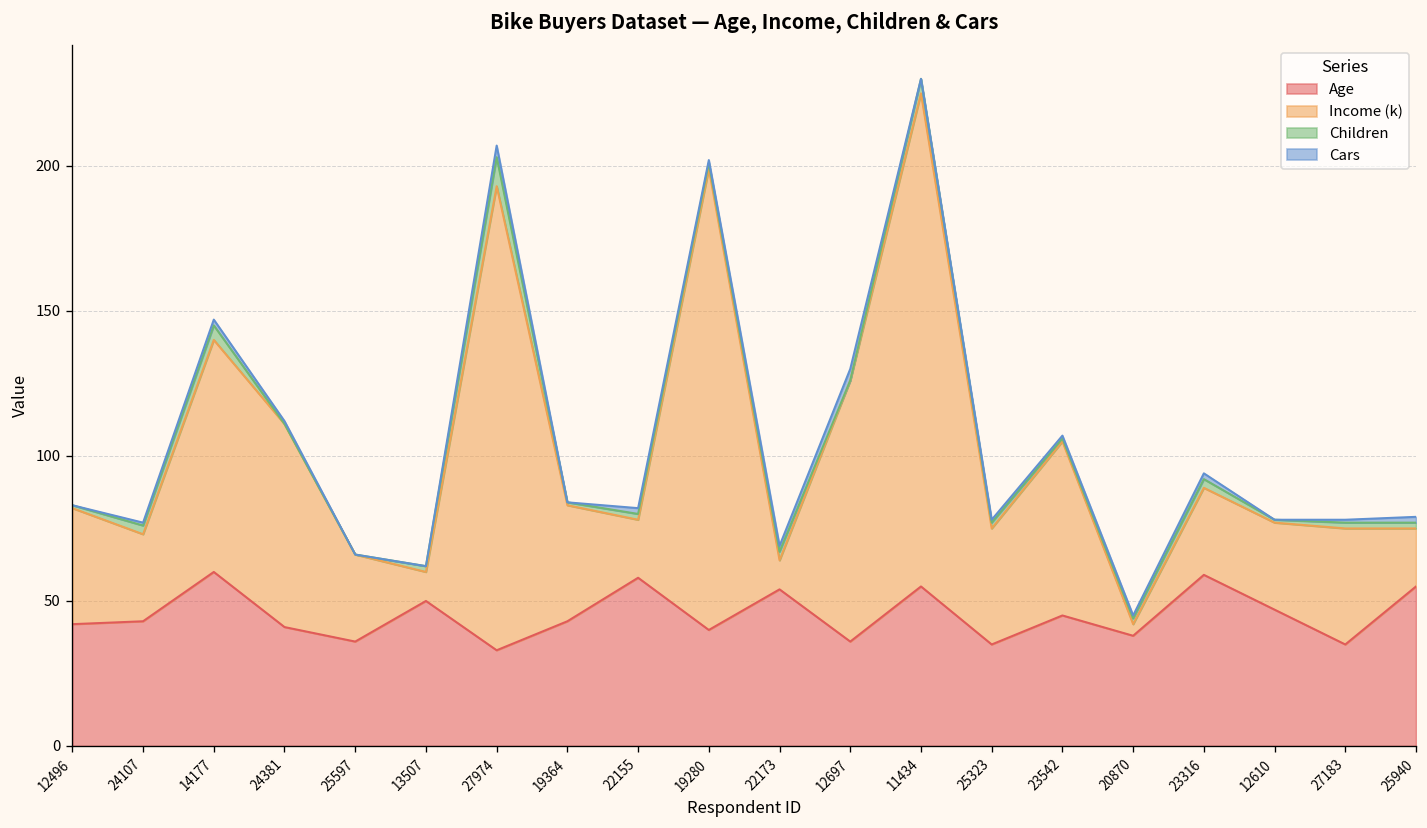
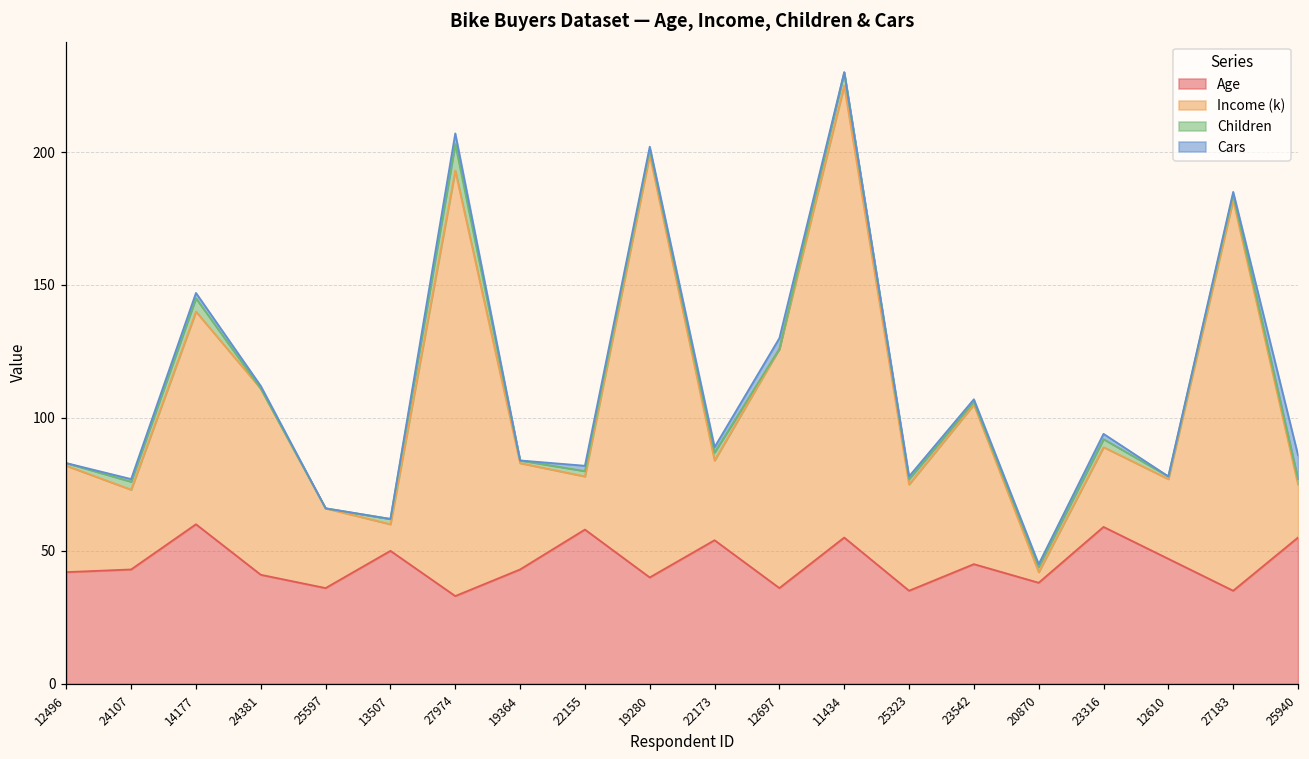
  {
    "Age": {
      "12496": 42,
      "24107": 43,
      "14177": 60,
      "24381": 41,
      "25597": 36,
      "13507": 50,
      "27974": 33,
      "19364": 43,
      "22155": 58,
      "19280": 40,
      "22173": 54,
      "12697": 36,
      "11434": 55,
      "25323": 35,
      "23542": 45,
      "20870": 38,
      "23316": 59,
      "12610": 47,
      "27183": 35,
      "25940": 55
    },
    "Income (k)": {
      "24107": 30,
      "14177": 80,
      "13507": 10,
      "27974": 160,
      "22155": 20,
      "19280": 159,
-     "22173": 10,
+     "22173": 30,
      "11434": 170,
      "25323": 40,
      "20870": 4,
      "23316": 30,
-     "27183": 40,
+     "27183": 147,
      "25940": 20
    },
    "Children": {
      "14177": 5,
      "27974": 10,
      "22155": 2,
      "22173": 3,
      "23316": 3,
      "25940": 2
    },
    "Cars": {
      "14177": 2,
      "27974": 4,
      "22155": 2,
      "22173": 2,
      "12697": 4,
      "23316": 2,
-     "25940": 2
+     "25940": 9
    }
  }
